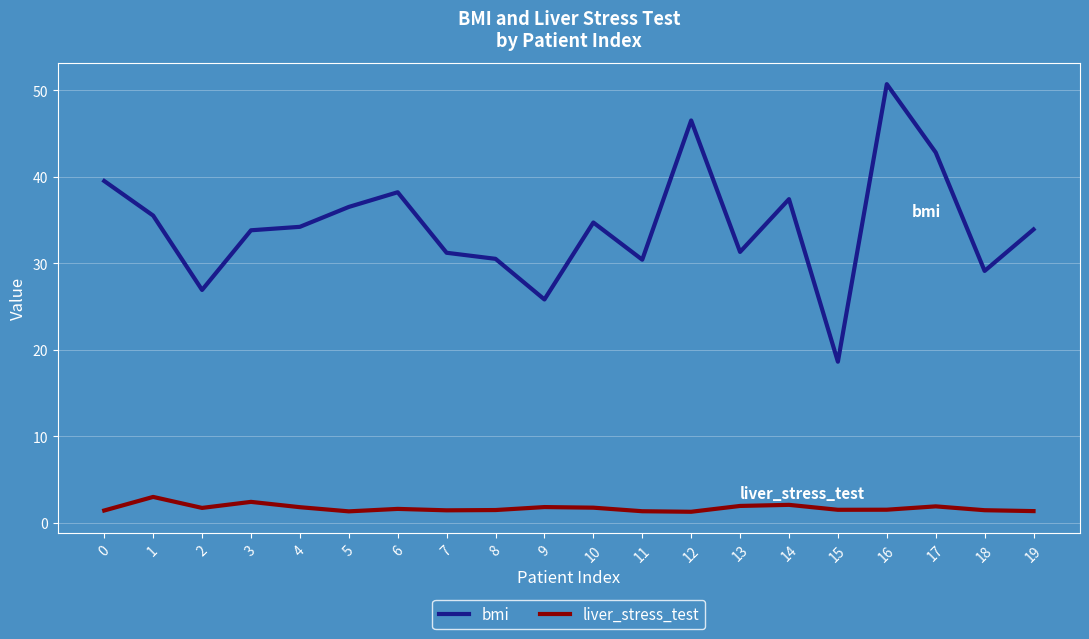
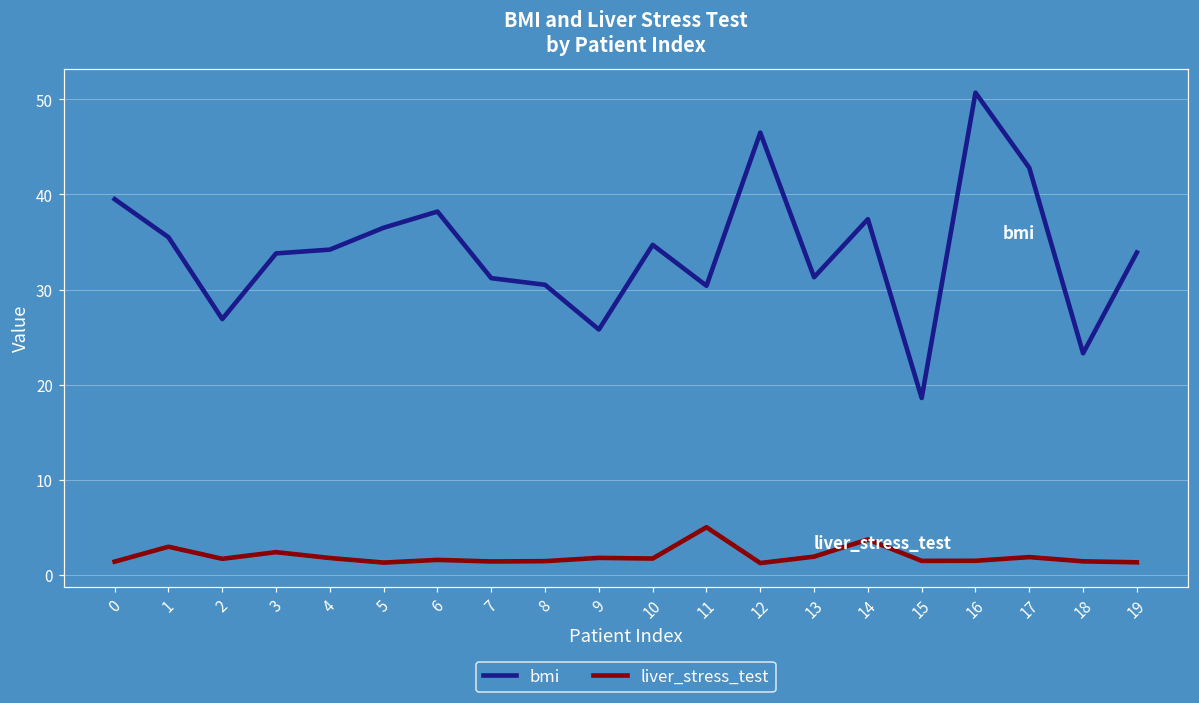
  {
    "bmi": {
      "0": 40,
      "1": 36,
      "2": 27,
      "3": 34,
      "4": 34,
      "5": 37,
      "6": 38,
      "7": 31,
      "8": 31,
      "9": 26,
      "10": 35,
      "11": 30,
      "12": 47,
      "13": 31,
      "14": 37,
      "15": 19,
      "16": 51,
      "17": 43,
-     "18": 29,
+     "18": 23,
      "19": 34
    },
    "liver_stress_test": {
      "0": 1,
      "1": 3,
      "2": 2,
      "3": 2,
      "4": 2,
      "5": 1,
      "6": 2,
      "7": 1,
      "8": 1,
      "9": 2,
      "10": 2,
-     "11": 1,
+     "11": 5,
      "12": 1,
      "13": 2,
-     "14": 2,
+     "14": 4,
      "15": 1,
      "16": 1,
      "17": 2,
      "18": 1,
      "19": 1
    }
  }
